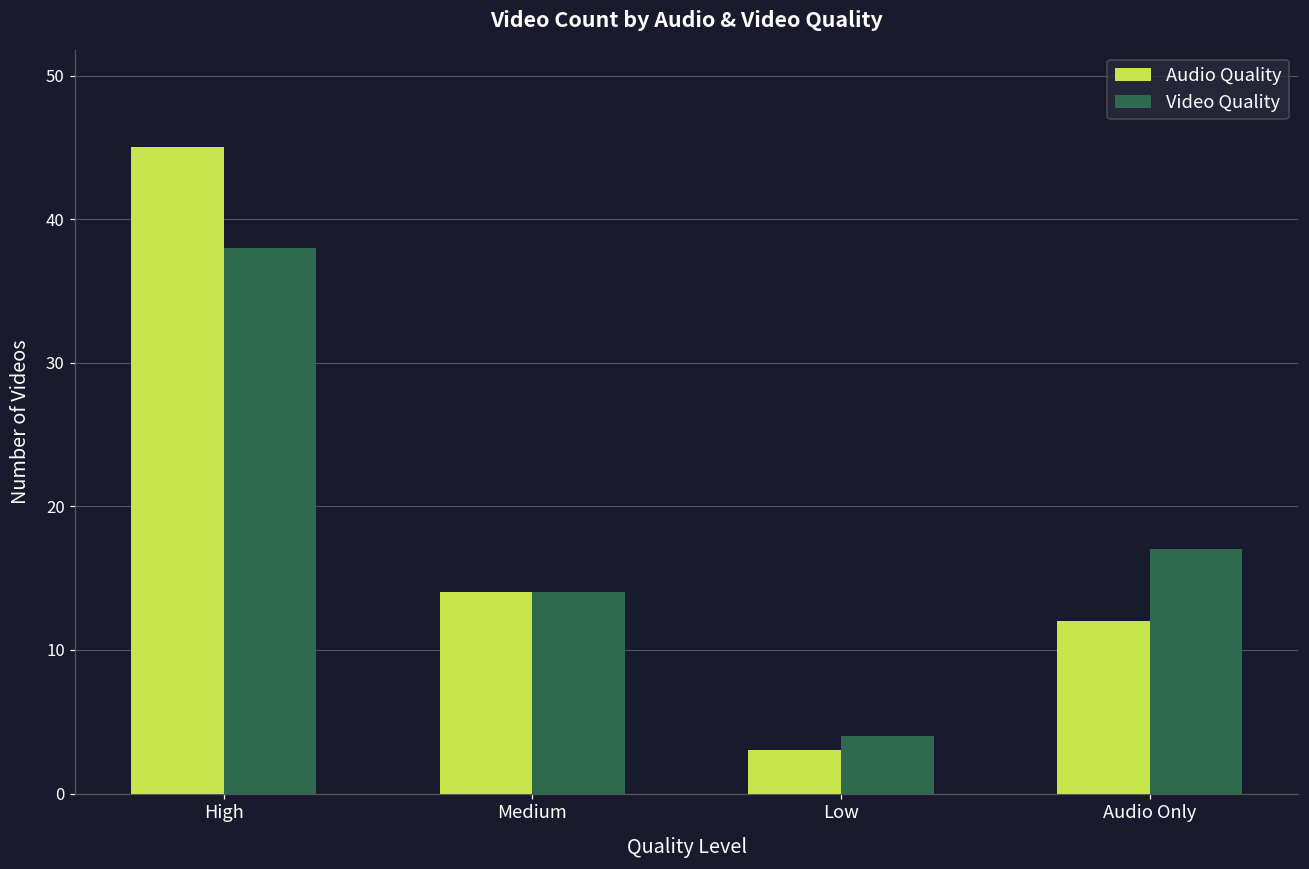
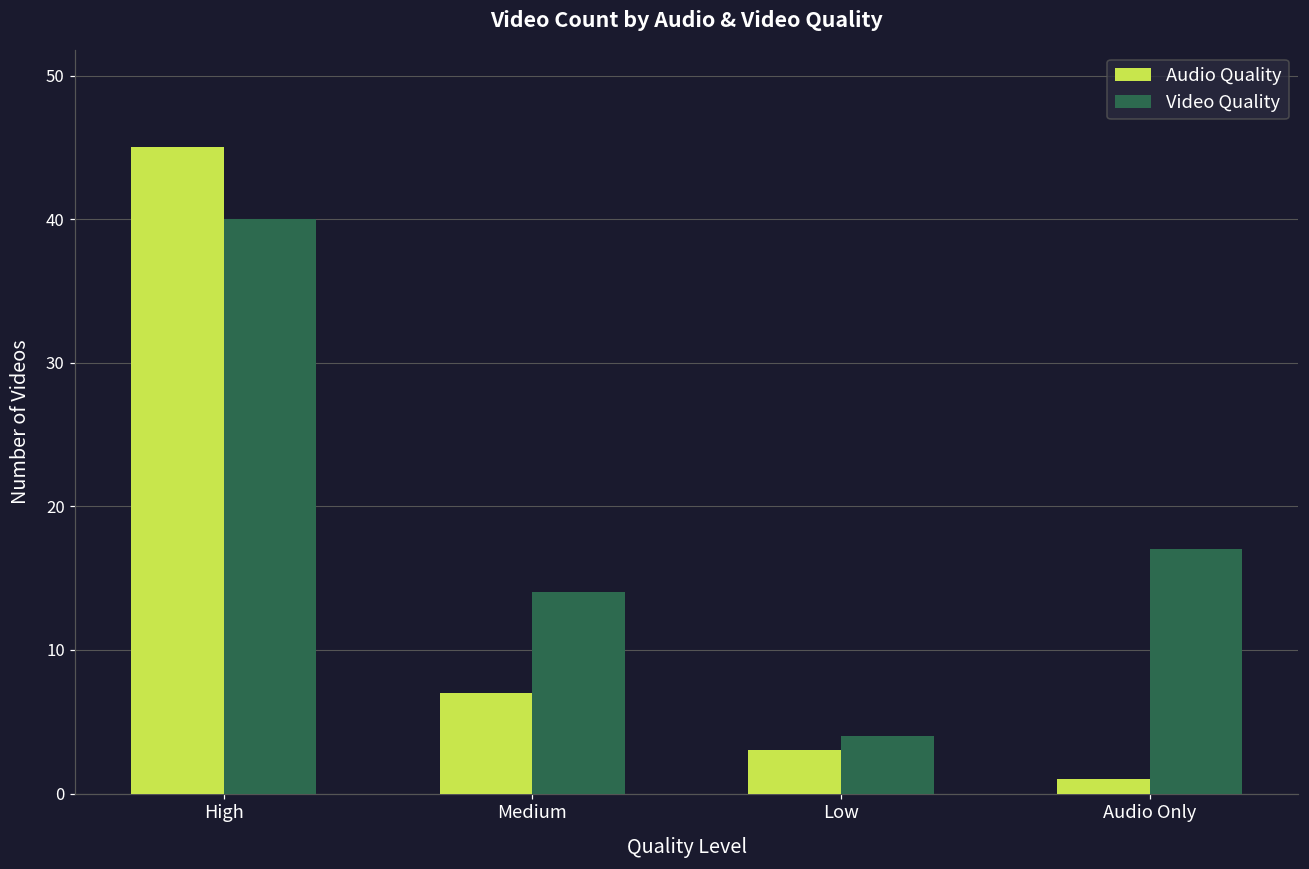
  {
    "Audio Quality": {
      "High": 45,
-     "Medium": 14,
+     "Medium": 7,
      "Low": 3,
-     "Audio Only": 12
+     "Audio Only": 1
    },
    "Video Quality": {
-     "High": 38,
+     "High": 40,
      "Medium": 14,
      "Low": 4,
      "Audio Only": 17
    }
  }
